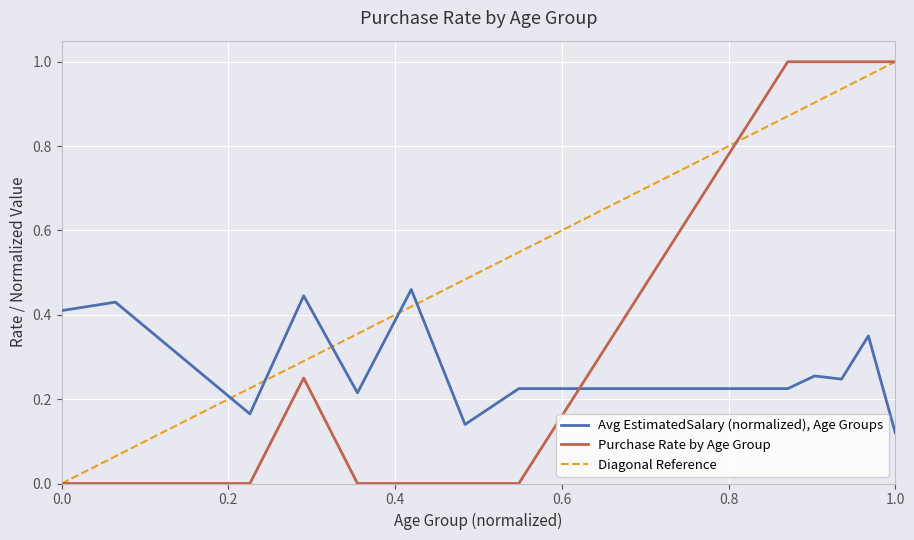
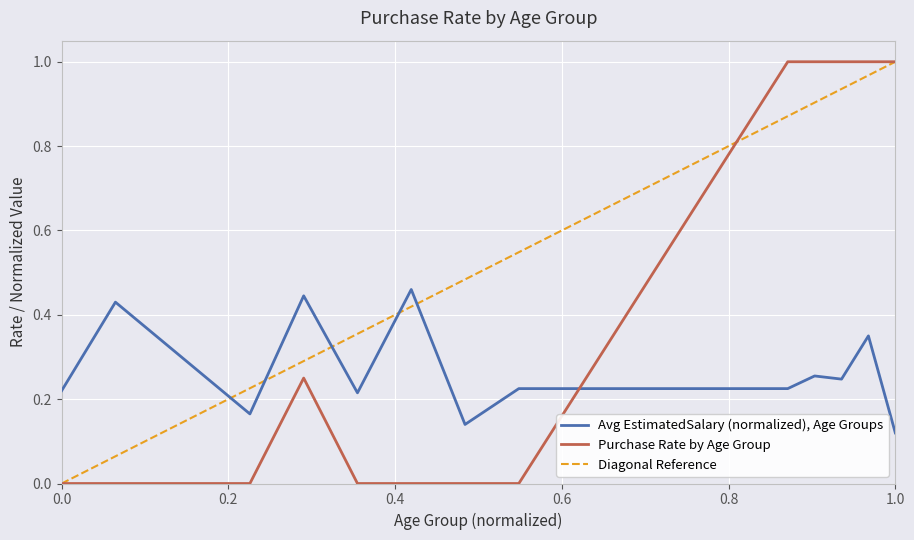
  {
    "Avg EstimatedSalary (normalized), Age Groups": {
-     "0.0": 0.41,
+     "0.0": 0.22,
      "1.0": 0.12
    }
  }
